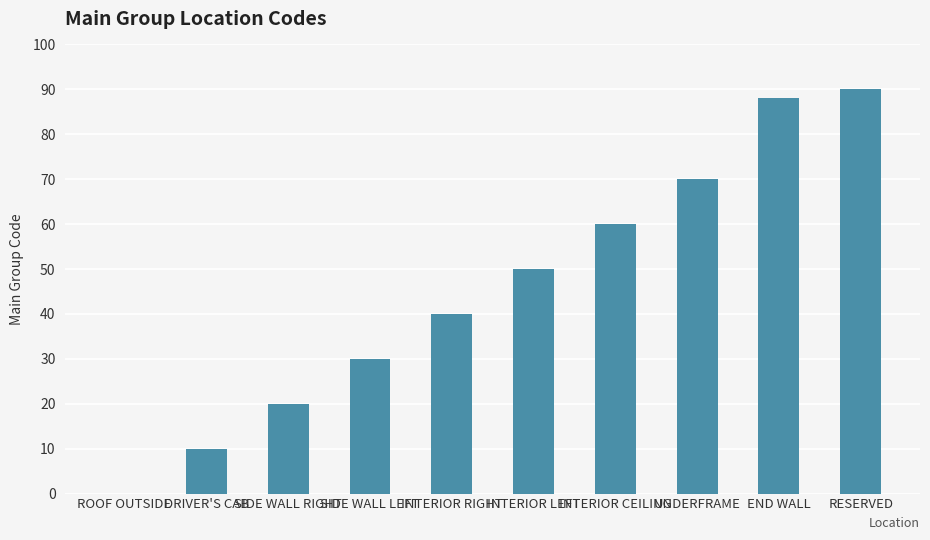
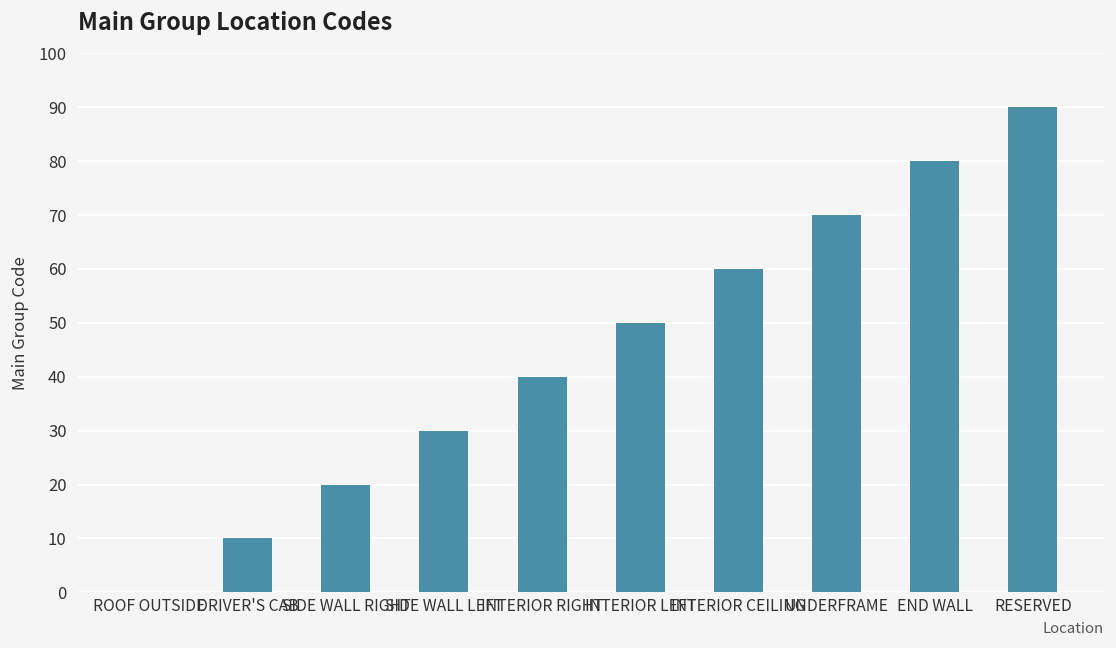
  {
    "ROOF OUTSIDE": 0,
-   "END WALL": 88,
+   "END WALL": 80,
    "RESERVED": 90
  }
